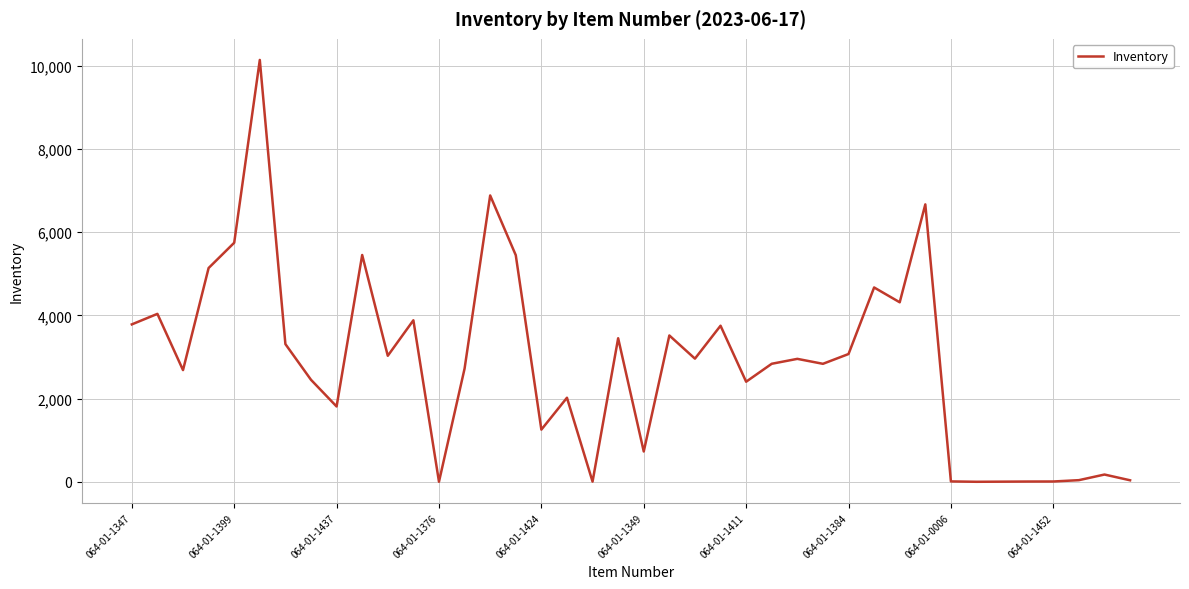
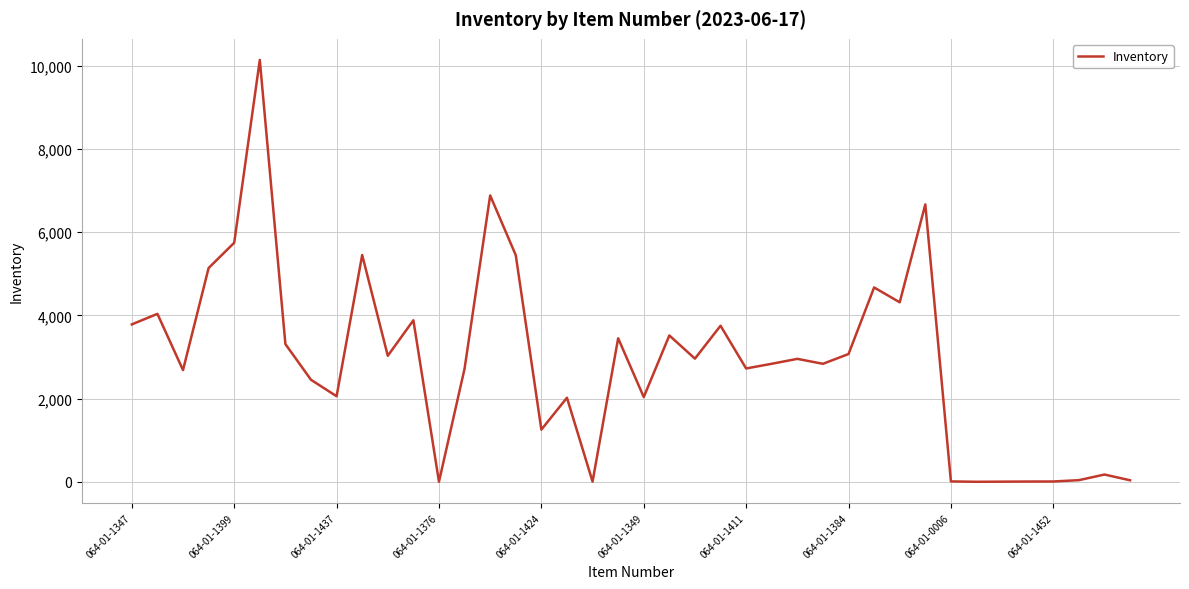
  {
    "064-01-1347": "3,800",
    "064-01-1399": "5,700",
-   "064-01-1437": "1,800",
+   "064-01-1437": "2,100",
    "064-01-1376": "0",
    "064-01-1424": "1,300",
-   "064-01-1349": "700",
-   "064-01-1411": "2,400",
+   "064-01-1349": "2,000",
+   "064-01-1411": "2,700",
    "064-01-1384": "3,100",
    "064-01-0006": "0",
    "064-01-1452": "0"
  }
